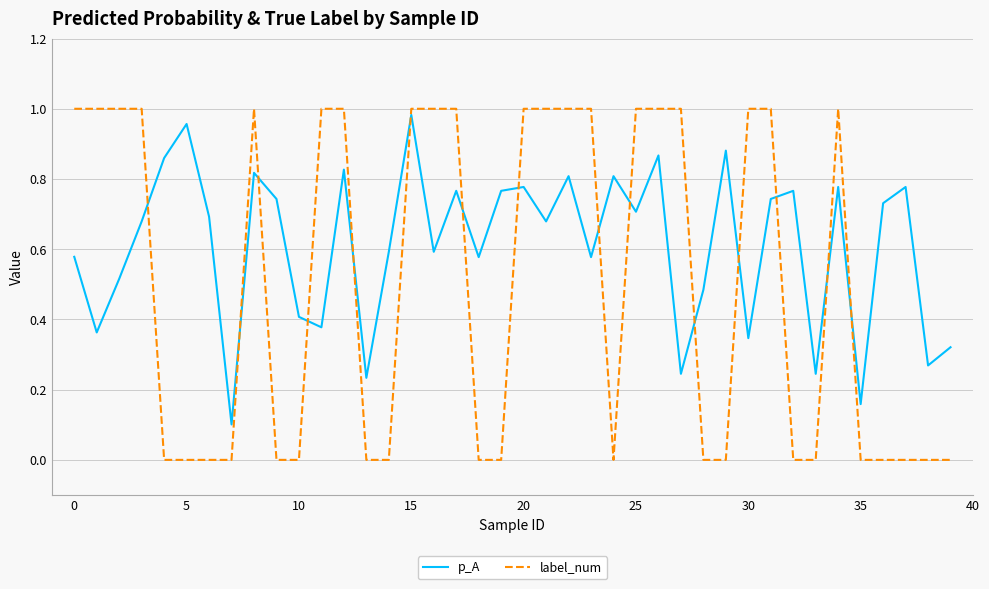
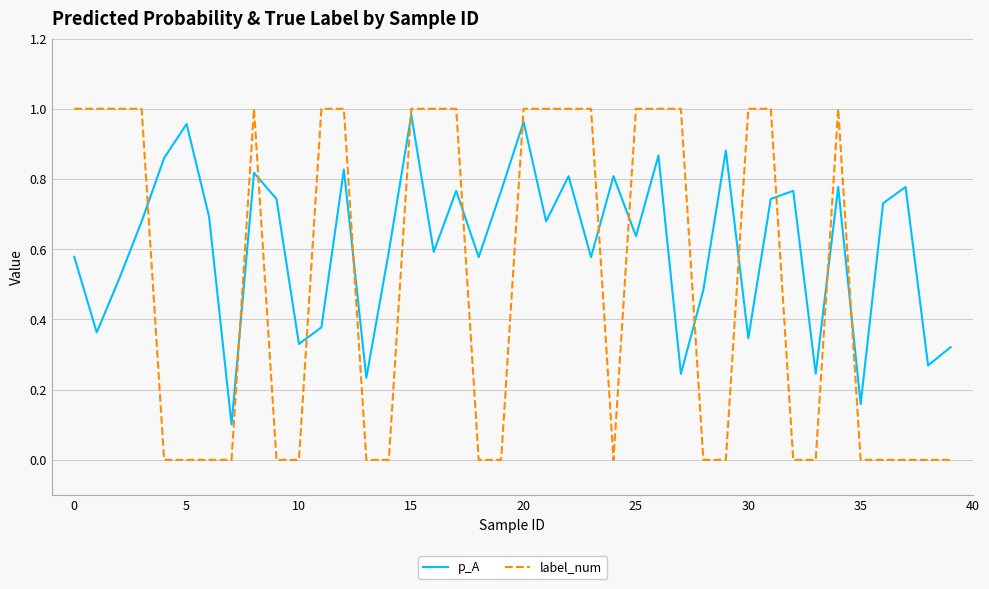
  {
    "p_A": {
      "0": 0.58,
      "5": 0.96,
-     "10": 0.41,
+     "10": 0.33,
      "15": 0.98,
-     "20": 0.78,
-     "25": 0.71,
+     "20": 0.96,
+     "25": 0.64,
      "30": 0.35,
      "35": 0.16
    },
    "label_num": {
      "0": 1.00,
      "5": 0.00,
      "10": 0.00,
      "15": 1.00,
      "20": 1.00,
      "25": 1.00,
      "30": 1.00,
      "35": 0.00
    }
  }
